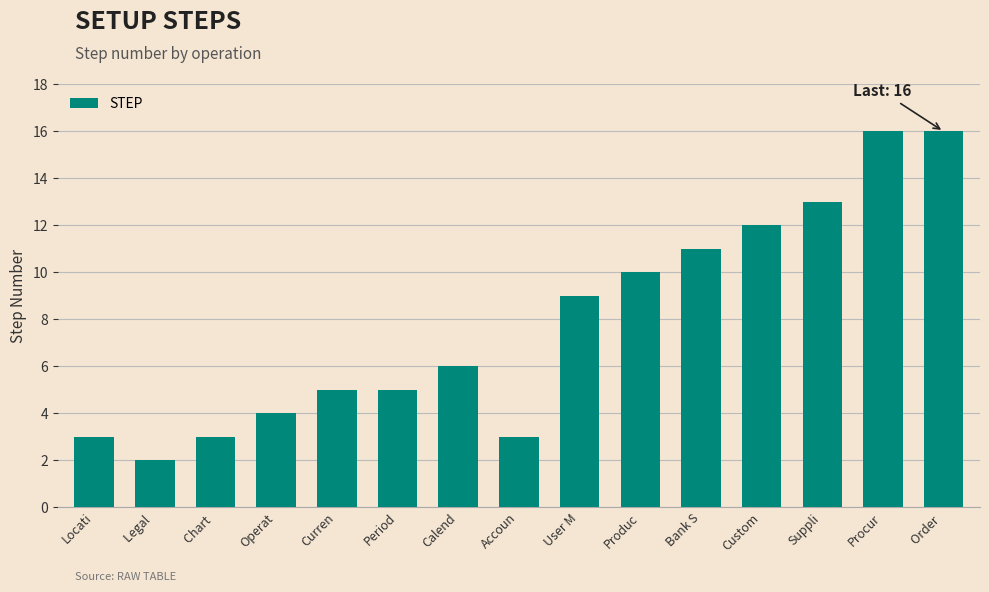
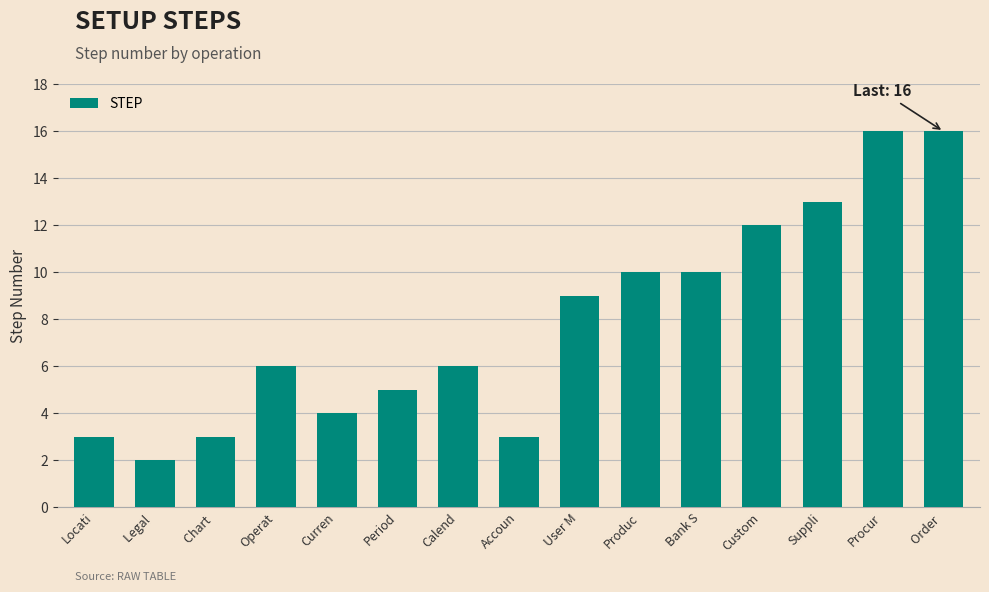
  {
    "Locati": 3,
    "Legal": 2,
    "Chart": 3,
-   "Operat": 4,
-   "Curren": 5,
+   "Operat": 6,
+   "Curren": 4,
    "Period": 5,
    "Calend": 6,
    "Accoun": 3,
    "User M": 9,
    "Produc": 10,
-   "Bank S": 11,
+   "Bank S": 10,
    "Custom": 12,
    "Suppli": 13,
    "Order": 16
  }
